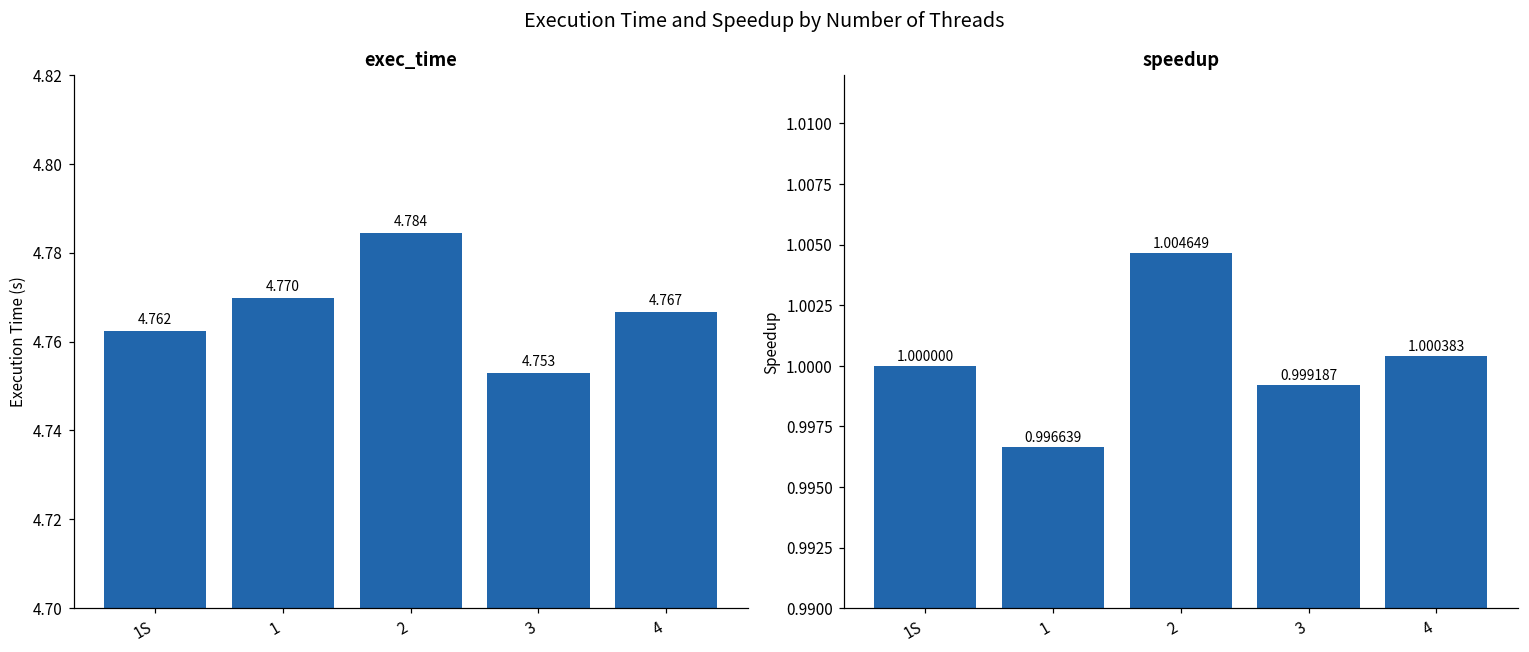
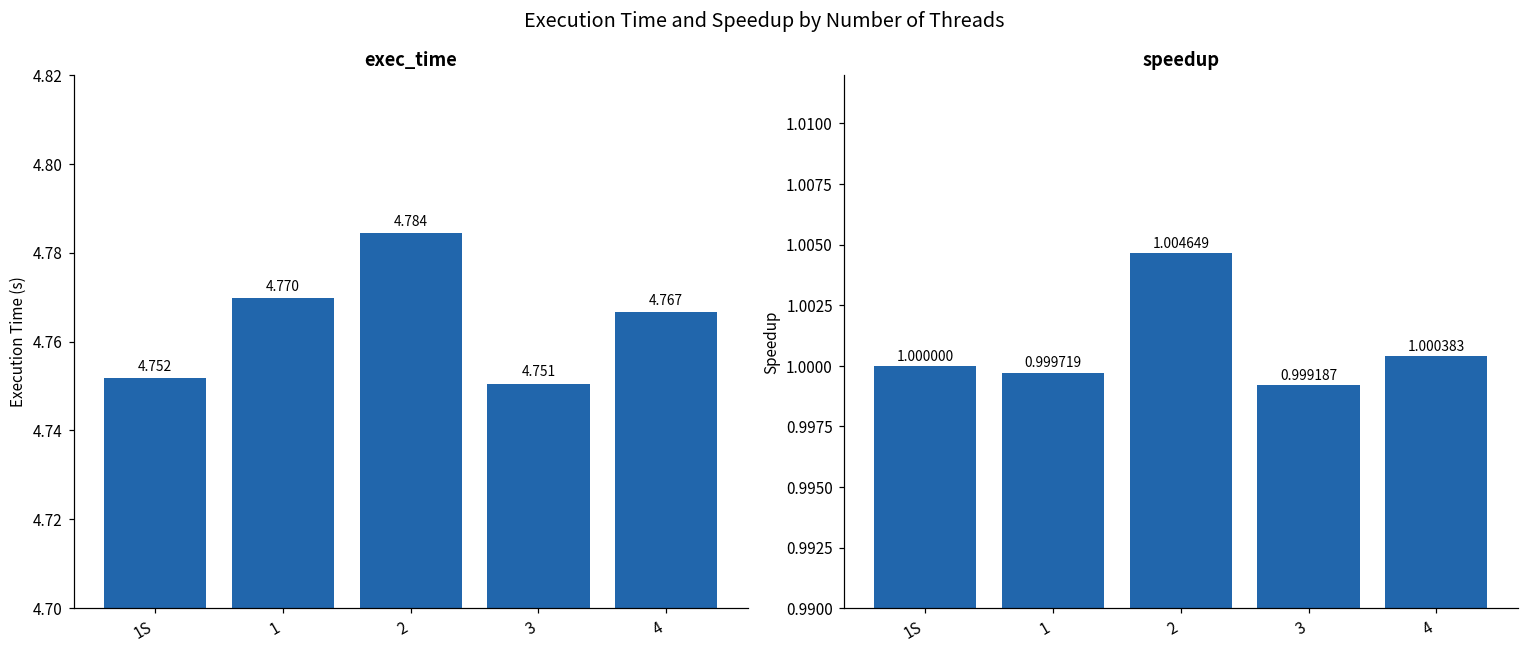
  {
    "exec_time": {
-     "1S": 4.762,
+     "1S": 4.752,
      "1": 4.770,
      "2": 4.784,
-     "3": 4.753,
+     "3": 4.751,
      "4": 4.767
    },
    "speedup": {
      "1S": 1.000000,
-     "1": 0.996639,
+     "1": 0.999719,
      "2": 1.004649,
      "3": 0.999187,
      "4": 1.000383
    }
  }
